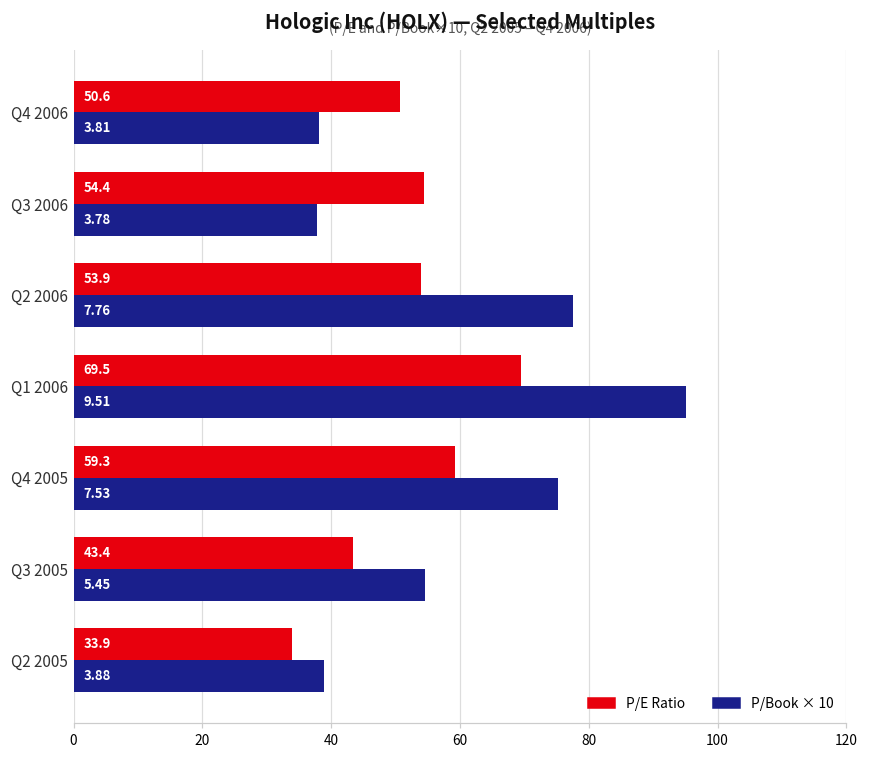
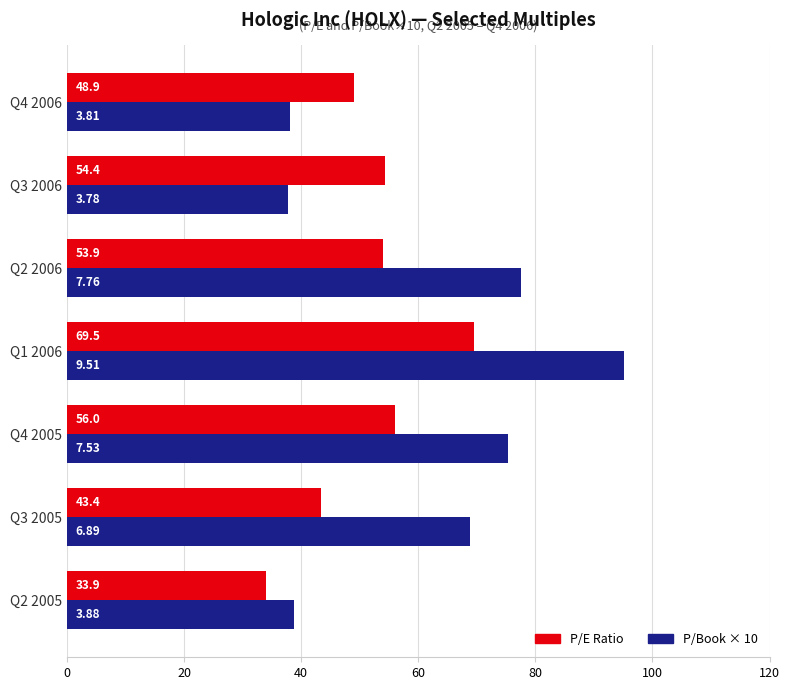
  {
    "P/E Ratio": {
-     "Q4 2006": 50.6,
+     "Q4 2006": 48.9,
      "Q3 2006": 54.4,
      "Q2 2006": 53.9,
      "Q1 2006": 69.5,
-     "Q4 2005": 59.3,
+     "Q4 2005": 56.0,
      "Q3 2005": 43.4,
      "Q2 2005": 33.9
    },
    "P/Book × 10": {
-     "Q3 2005": 5.45
+     "Q3 2005": 6.89
    }
  }
